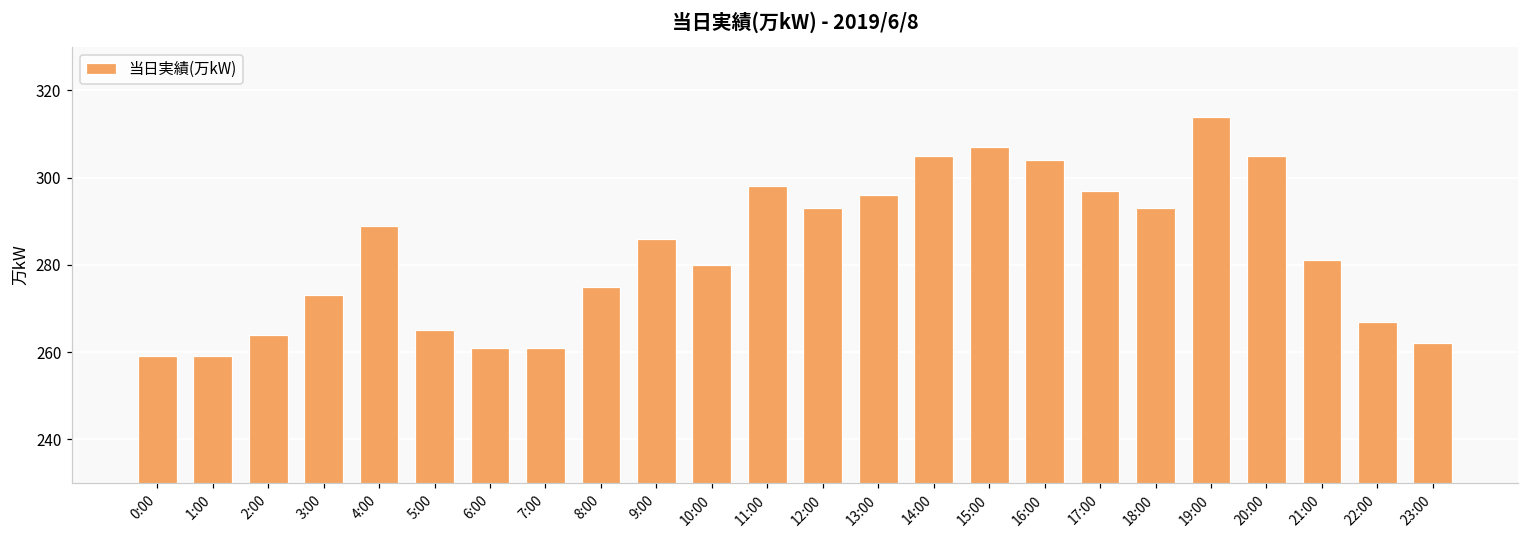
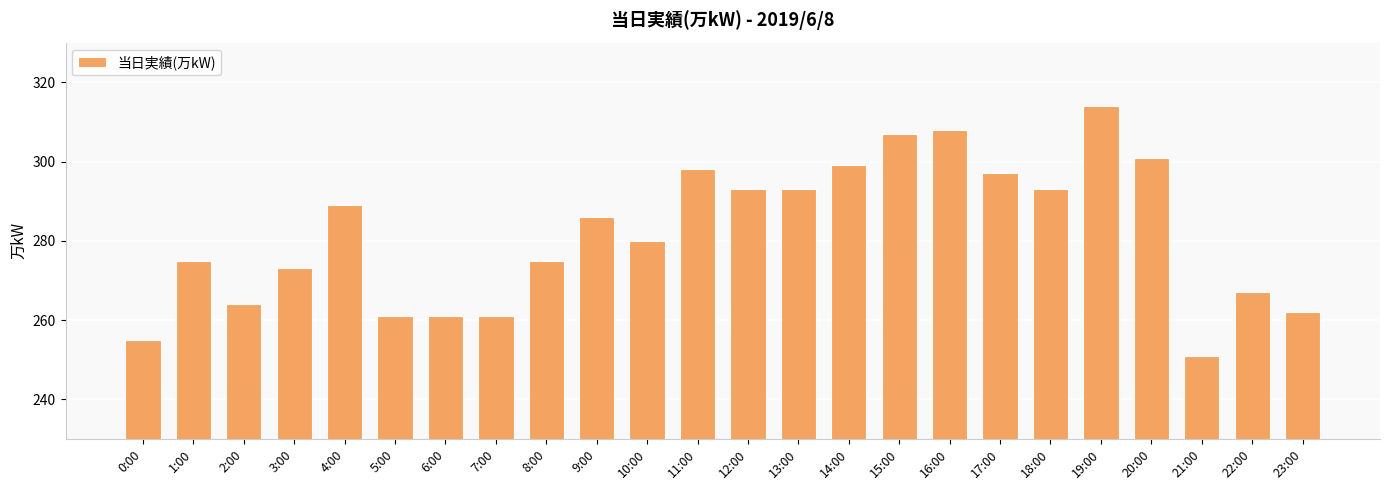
  {
-   "0:00": 259,
-   "1:00": 259,
+   "0:00": 255,
+   "1:00": 275,
    "2:00": 264,
    "3:00": 273,
    "4:00": 289,
-   "5:00": 265,
+   "5:00": 261,
    "6:00": 261,
    "7:00": 261,
    "8:00": 275,
    "9:00": 286,
    "10:00": 280,
    "11:00": 298,
    "12:00": 293,
-   "13:00": 296,
-   "14:00": 305,
+   "13:00": 293,
+   "14:00": 299,
    "15:00": 307,
-   "16:00": 304,
+   "16:00": 308,
    "17:00": 297,
    "18:00": 293,
    "19:00": 314,
-   "20:00": 305,
-   "21:00": 281,
+   "20:00": 301,
+   "21:00": 251,
    "22:00": 267,
    "23:00": 262
  }
